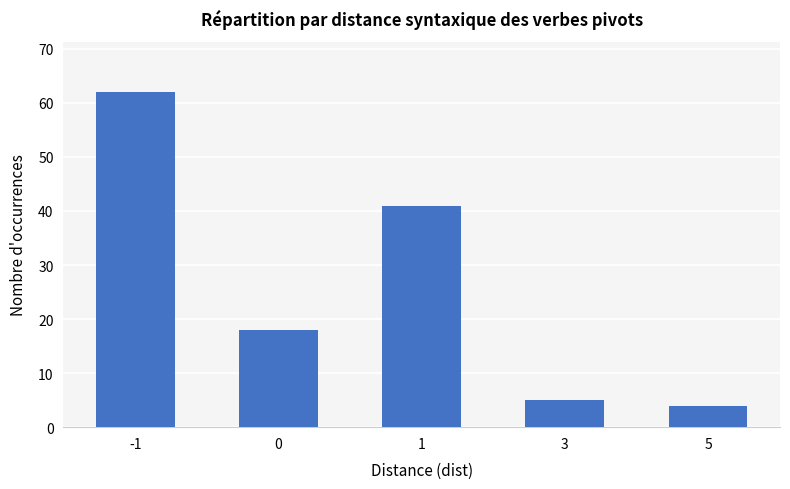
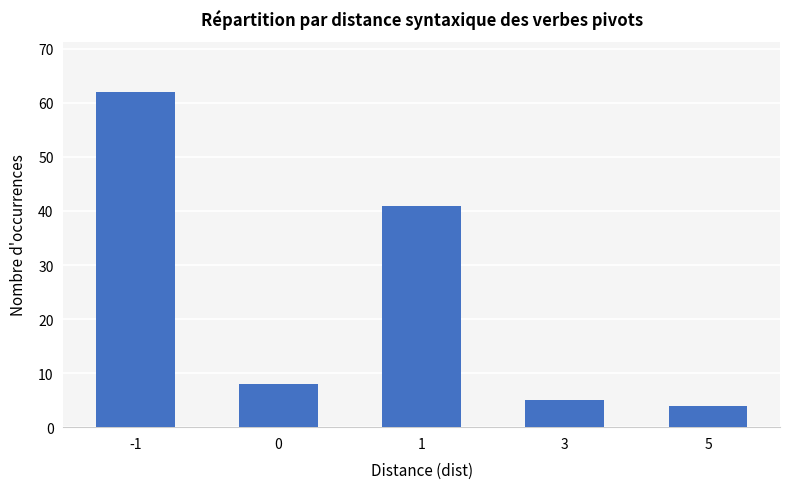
  {
    "-1": 62,
-   "0": 18,
+   "0": 8,
    "1": 41,
    "3": 5,
    "5": 4
  }
